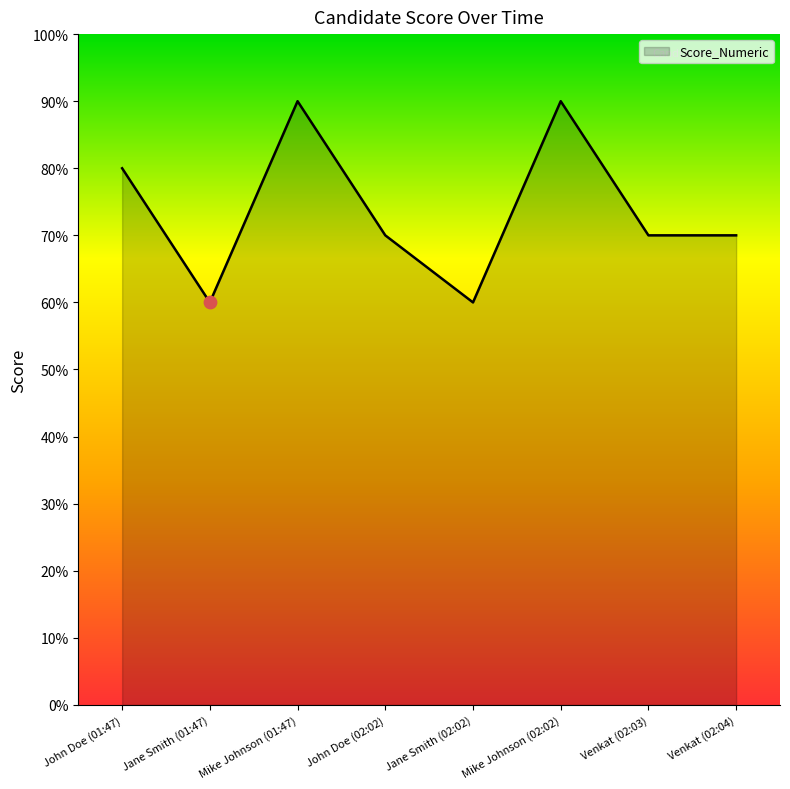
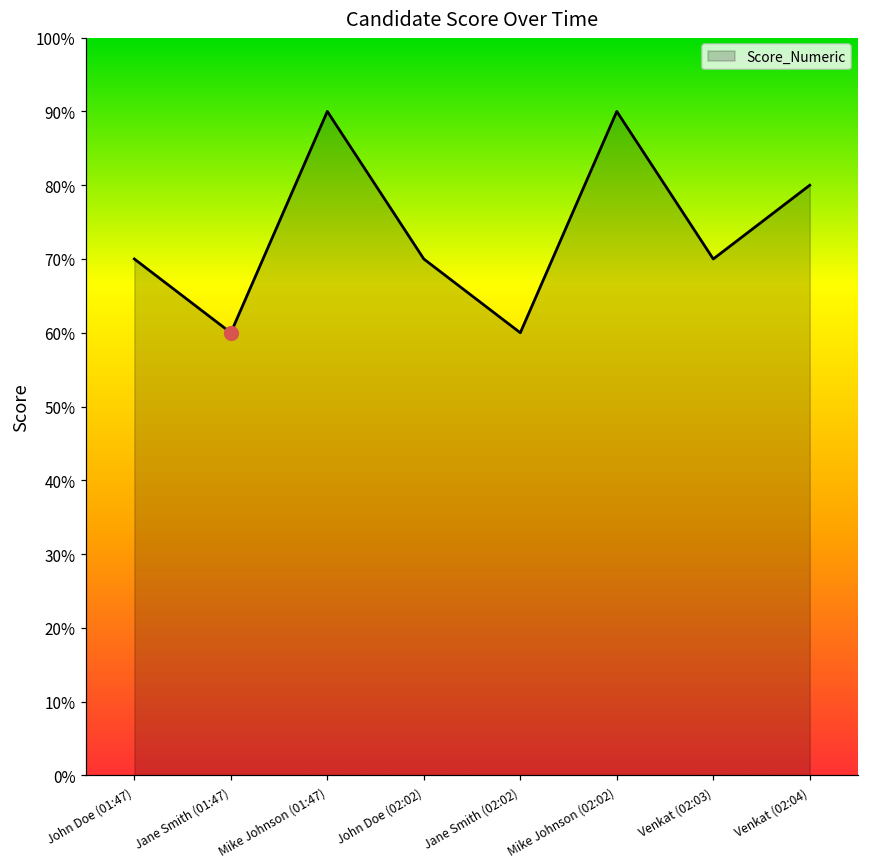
  {
    "Score_Numeric": {
-     "John Doe (01:47)": "80%",
+     "John Doe (01:47)": "70%",
      "Mike Johnson (01:47)": "90%",
      "John Doe (02:02)": "70%",
      "Jane Smith (02:02)": "60%",
      "Mike Johnson (02:02)": "90%",
      "Venkat (02:03)": "70%",
-     "Venkat (02:04)": "70%"
+     "Venkat (02:04)": "80%"
    }
  }
